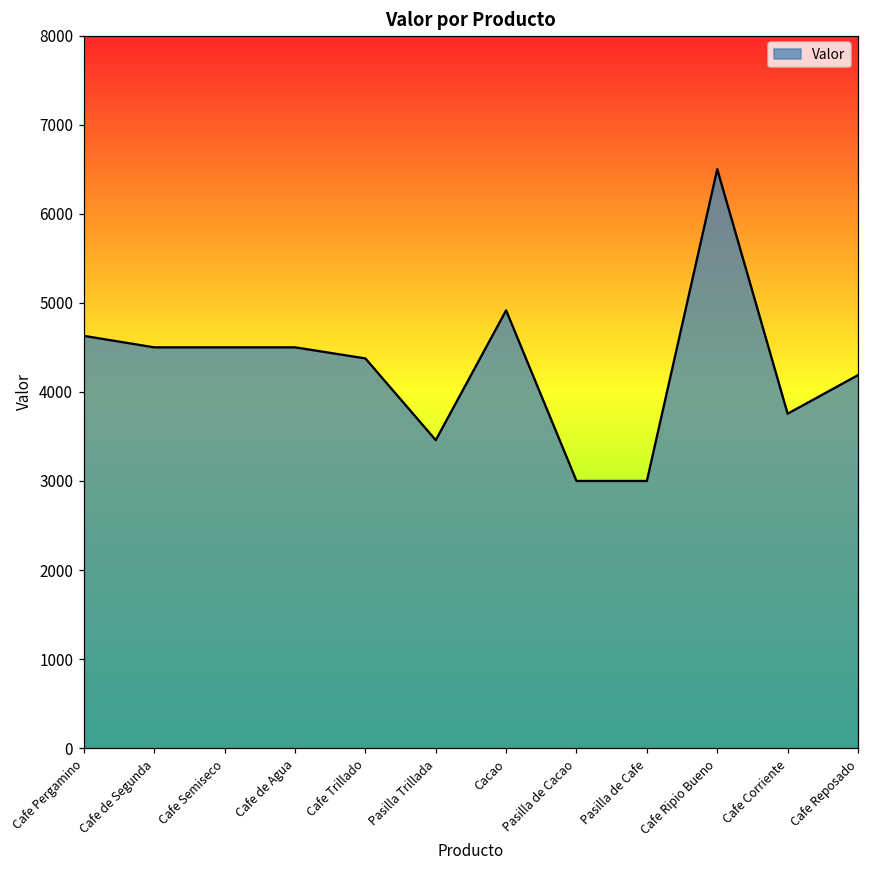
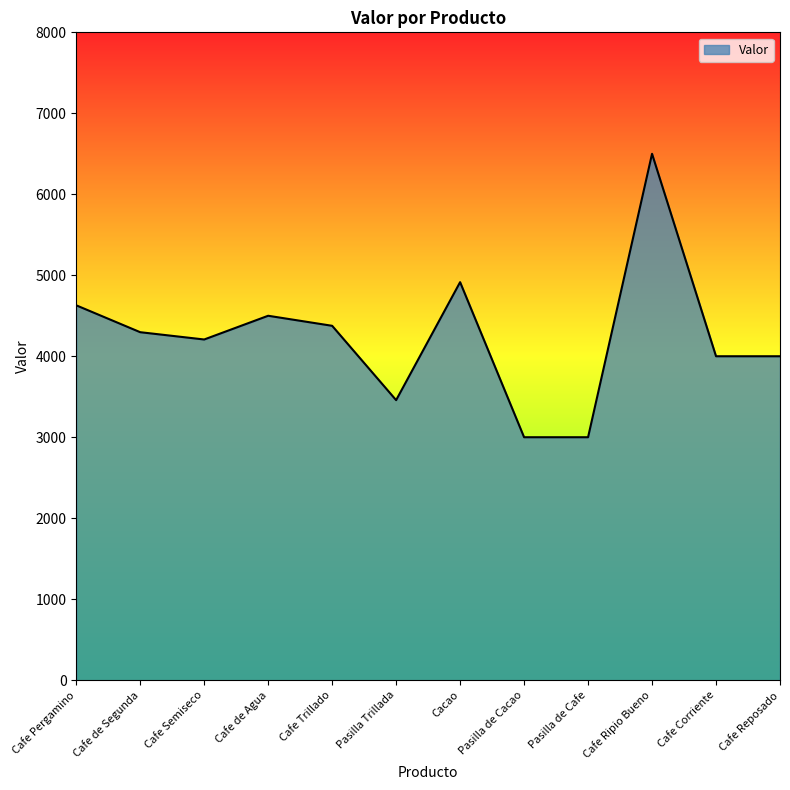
  {
    "Cafe Pergamino": 4600,
-   "Cafe de Segunda": 4500,
-   "Cafe Semiseco": 4500,
+   "Cafe de Segunda": 4300,
+   "Cafe Semiseco": 4200,
    "Cafe de Agua": 4500,
    "Cafe Trillado": 4400,
    "Pasilla Trillada": 3500,
    "Cacao": 4900,
    "Pasilla de Cacao": 3000,
    "Pasilla de Cafe": 3000,
    "Cafe Ripio Bueno": 6500,
-   "Cafe Corriente": 3800,
-   "Cafe Reposado": 4200
+   "Cafe Corriente": 4000,
+   "Cafe Reposado": 4000
  }
